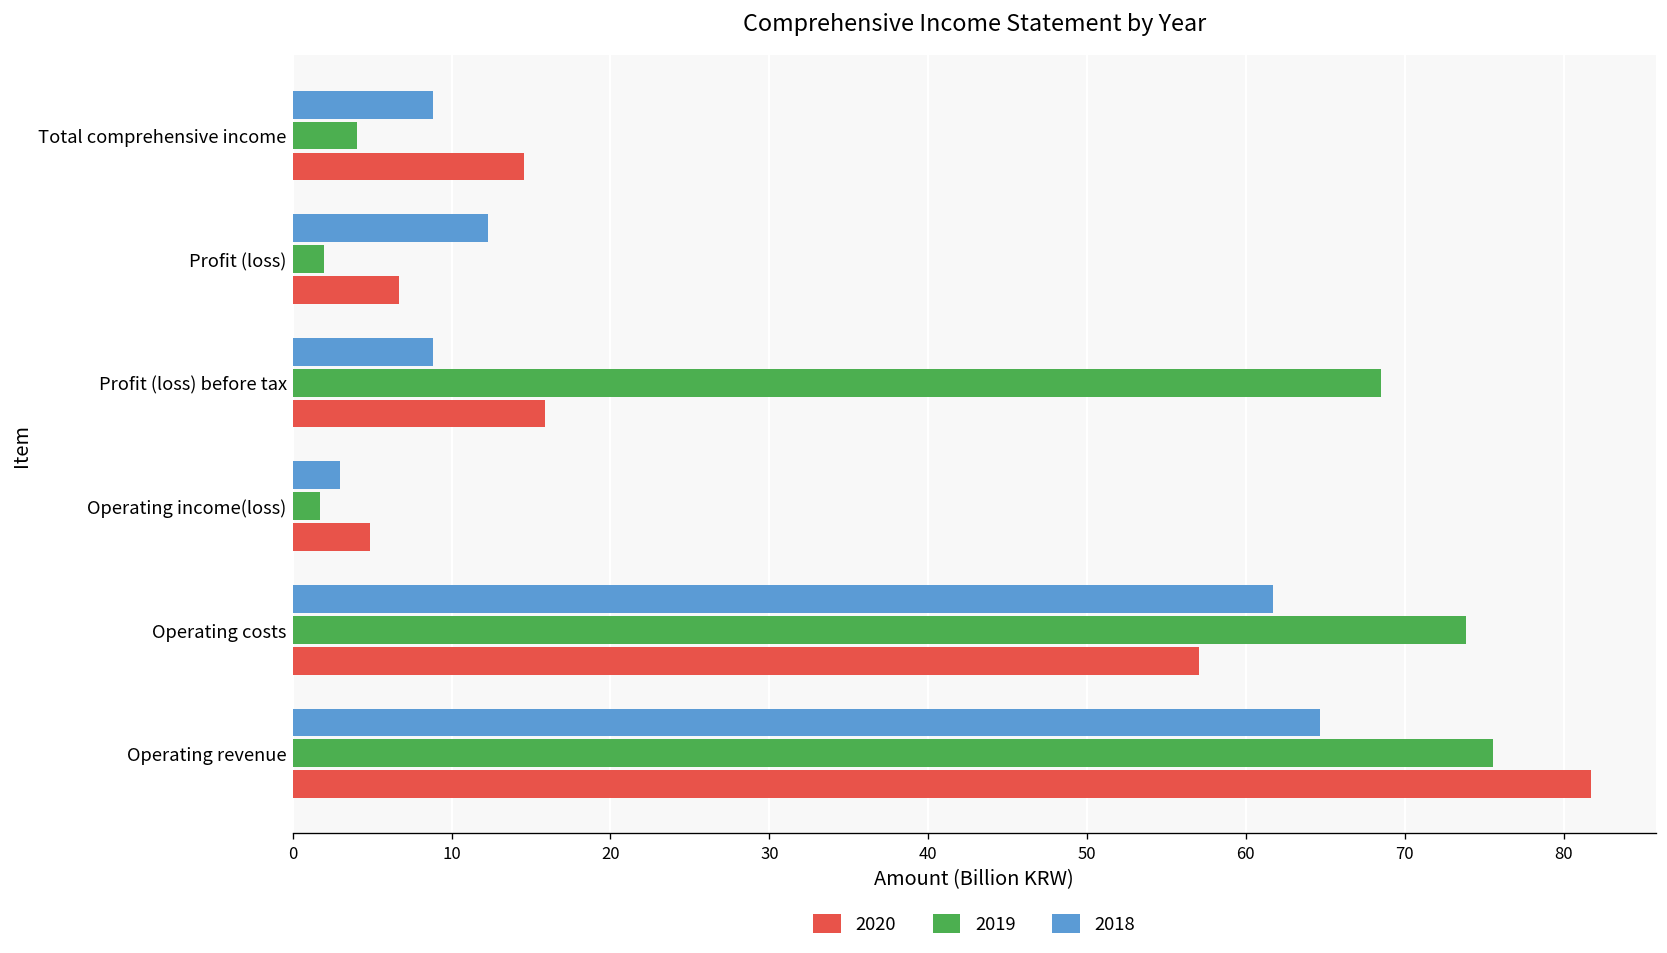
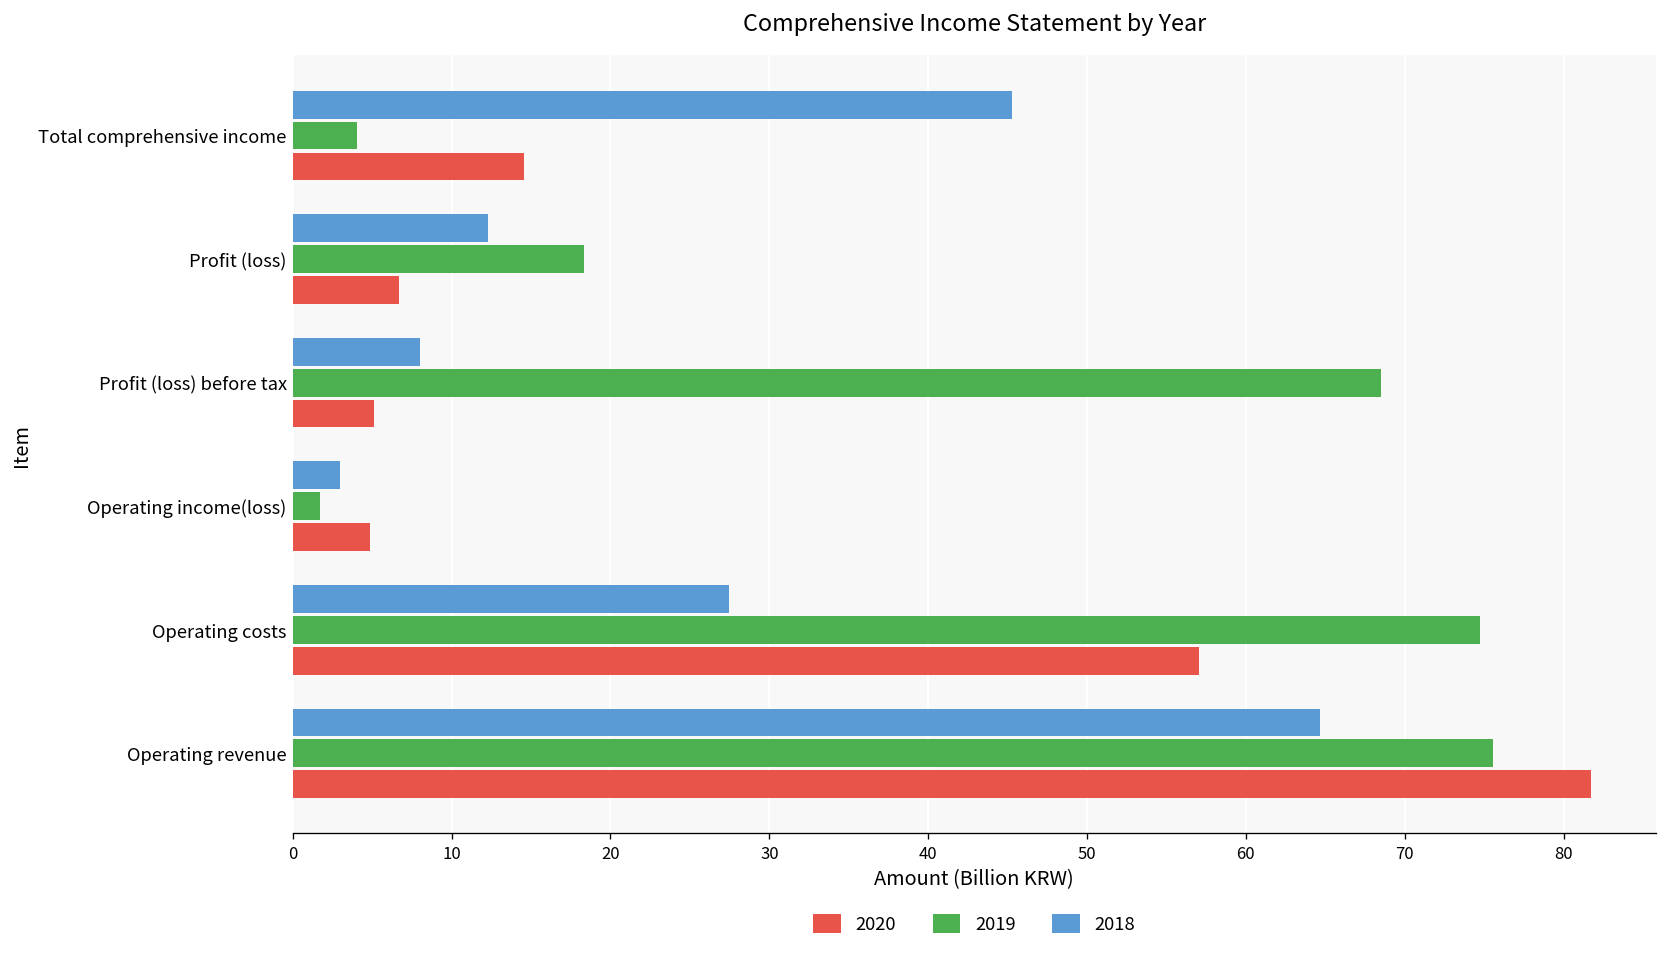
  {
    "2020": {
      "Total comprehensive income": 14.6,
      "Profit (loss)": 6.7,
-     "Profit (loss) before tax": 15.9,
+     "Profit (loss) before tax": 5.1,
      "Operating income(loss)": 4.9,
      "Operating costs": 57.0,
      "Operating revenue": 81.7
    },
    "2019": {
      "Total comprehensive income": 4.1,
-     "Profit (loss)": 2.0,
+     "Profit (loss)": 18.3,
      "Profit (loss) before tax": 68.5,
      "Operating income(loss)": 1.7,
-     "Operating costs": 73.9,
+     "Operating costs": 74.7,
      "Operating revenue": 75.6
    },
    "2018": {
-     "Total comprehensive income": 8.9,
+     "Total comprehensive income": 45.3,
      "Profit (loss)": 12.3,
-     "Profit (loss) before tax": 8.8,
+     "Profit (loss) before tax": 8.0,
      "Operating income(loss)": 3.0,
-     "Operating costs": 61.7,
+     "Operating costs": 27.5,
      "Operating revenue": 64.7
    }
  }
